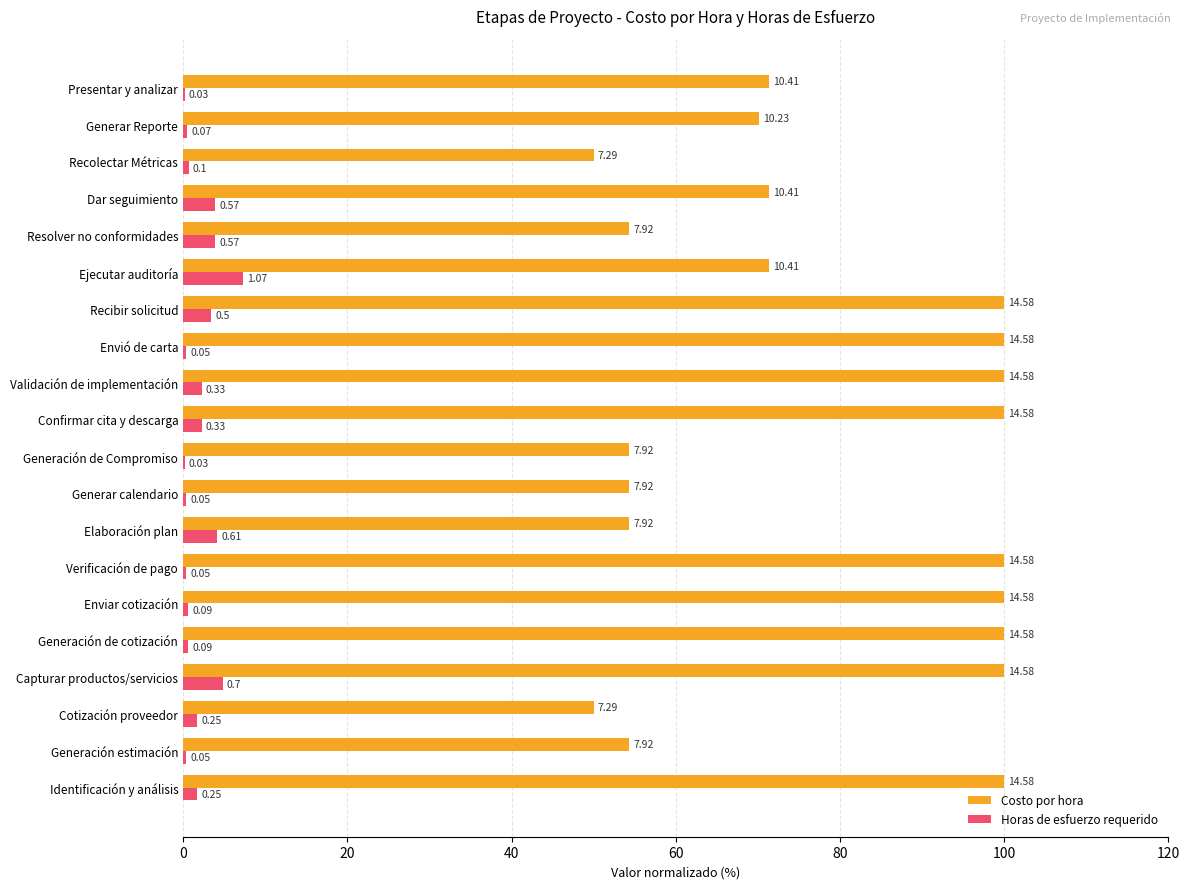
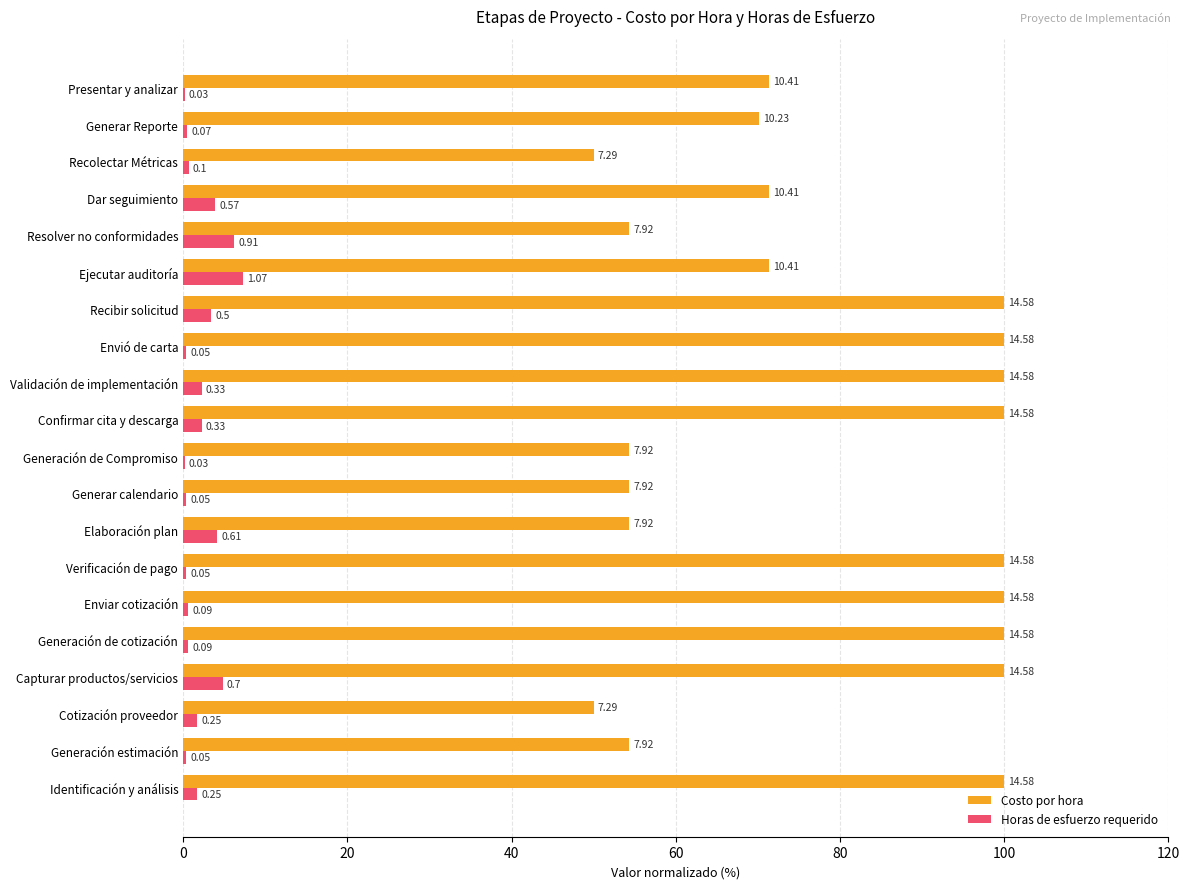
  {
    "Horas de esfuerzo requerido": {
-     "Resolver no conformidades": 0.57
+     "Resolver no conformidades": 0.91
    }
  }
